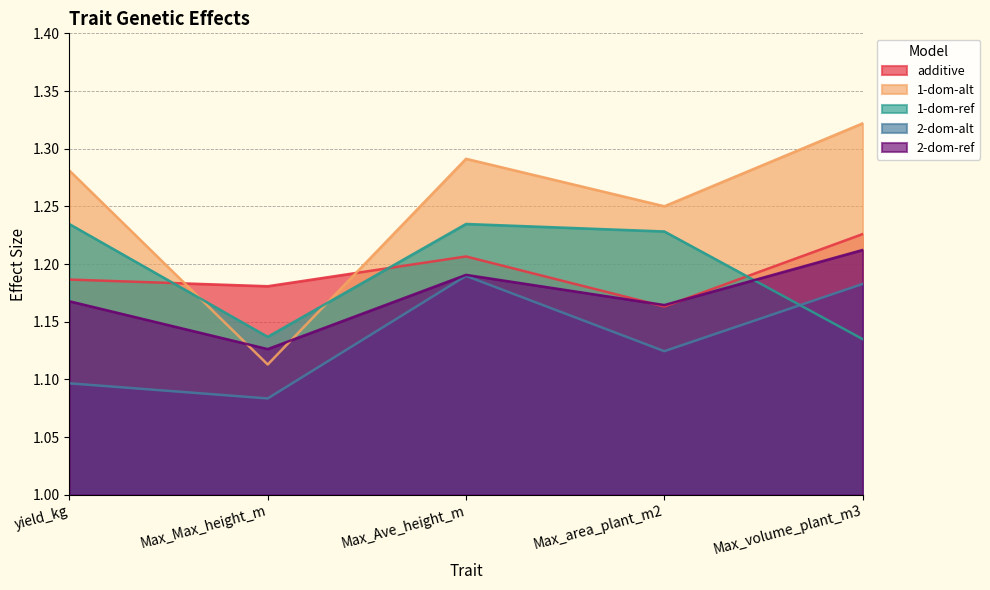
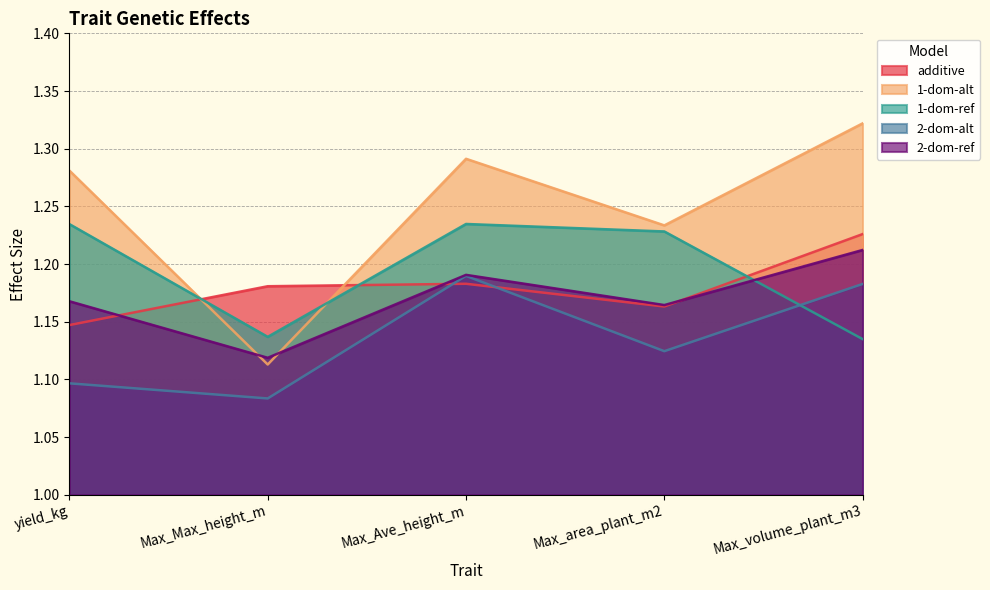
  {
    "additive": {
-     "yield_kg": 1.187,
+     "yield_kg": 1.147,
      "Max_Max_height_m": 1.181,
-     "Max_Ave_height_m": 1.207,
+     "Max_Ave_height_m": 1.183,
      "Max_volume_plant_m3": 1.226
    },
    "1-dom-alt": {
      "yield_kg": 1.281,
      "Max_Max_height_m": 1.113,
      "Max_Ave_height_m": 1.291,
-     "Max_area_plant_m2": 1.250,
+     "Max_area_plant_m2": 1.234,
      "Max_volume_plant_m3": 1.322
    },
    "2-dom-ref": {
      "yield_kg": 1.168,
-     "Max_Max_height_m": 1.126,
+     "Max_Max_height_m": 1.119,
      "Max_volume_plant_m3": 1.212
    }
  }
